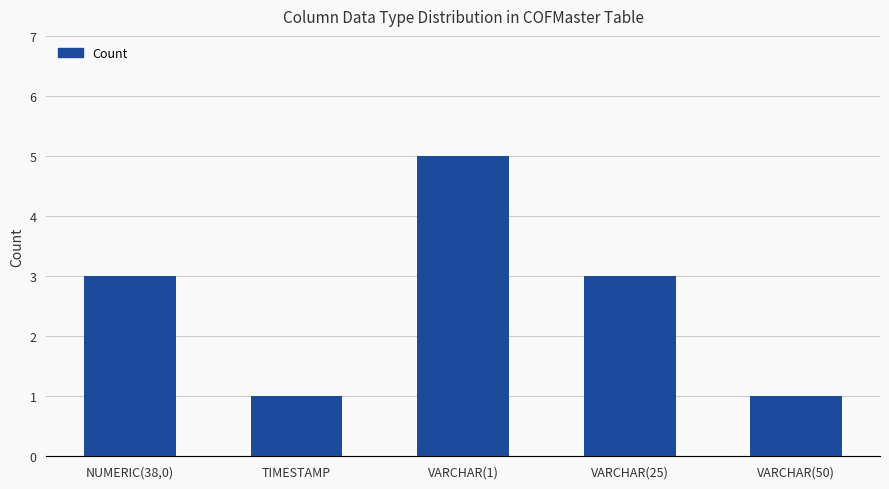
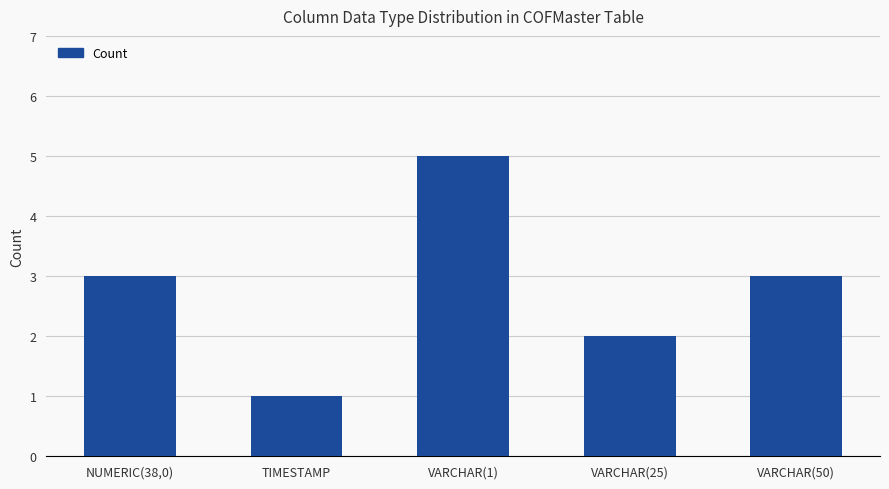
  {
    "NUMERIC(38,0)": 3,
    "TIMESTAMP": 1,
    "VARCHAR(1)": 5,
-   "VARCHAR(25)": 3,
-   "VARCHAR(50)": 1
+   "VARCHAR(25)": 2,
+   "VARCHAR(50)": 3
  }
